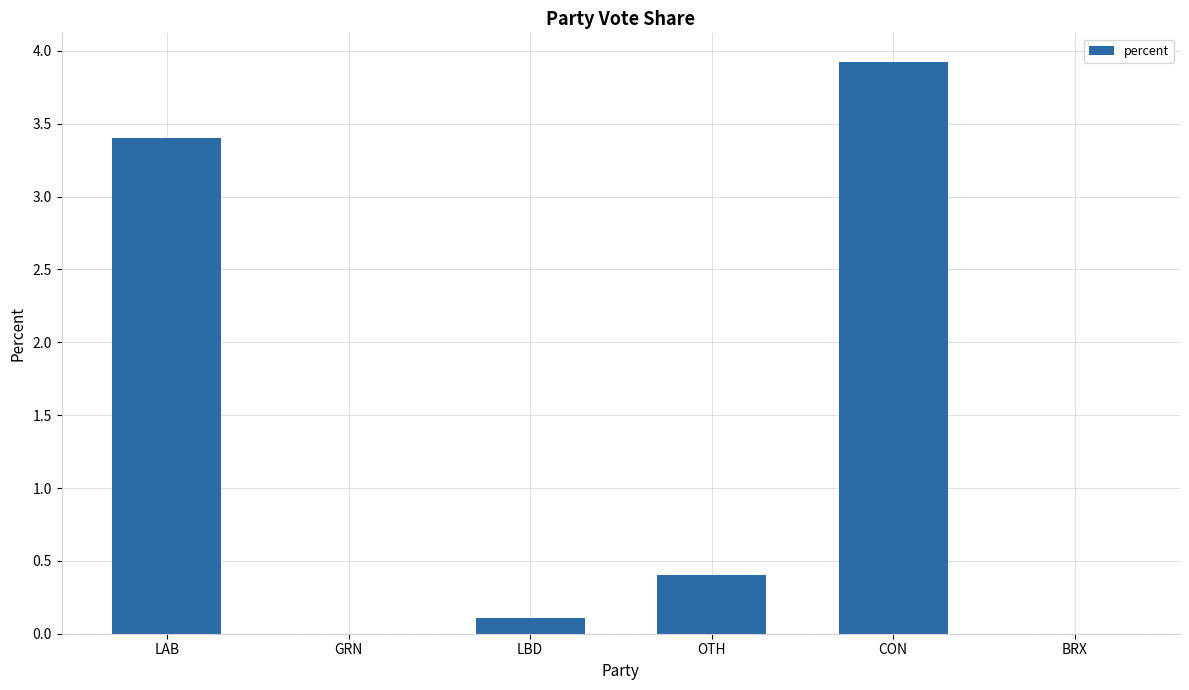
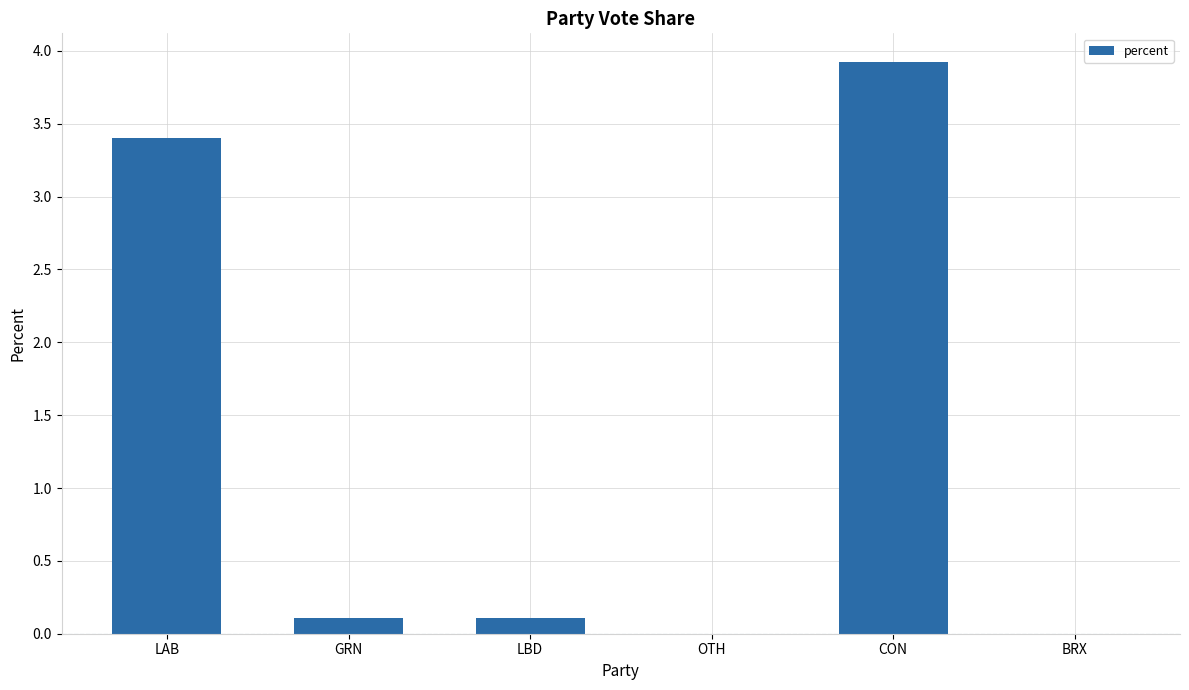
  {
    "LAB": 3.41,
-   "GRN": 0.00,
+   "GRN": 0.11,
    "LBD": 0.11,
-   "OTH": 0.4,
+   "OTH": 0.0,
    "CON": 3.92,
    "BRX": 0.00
  }
